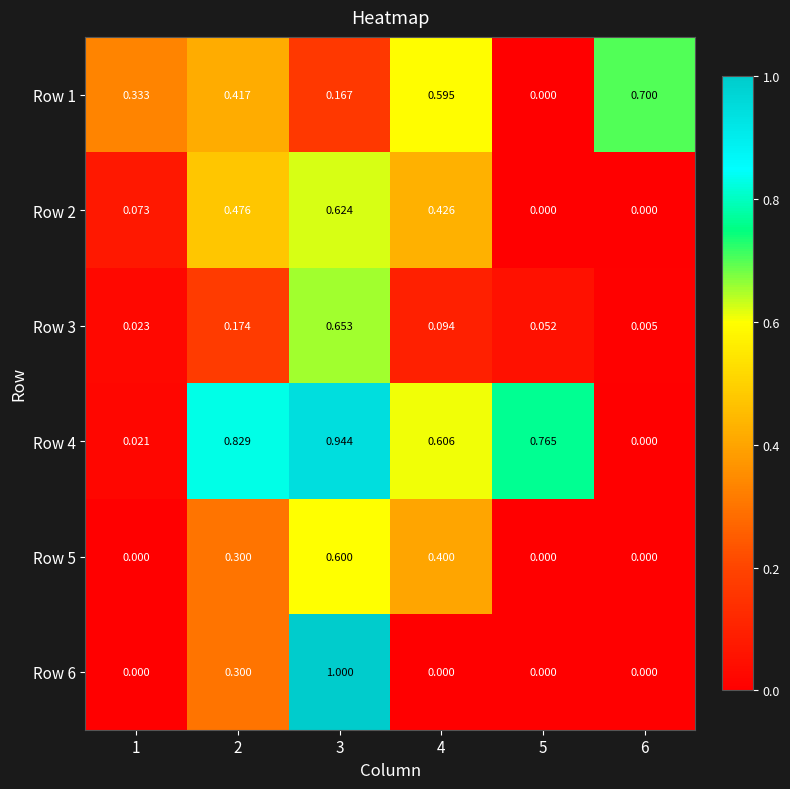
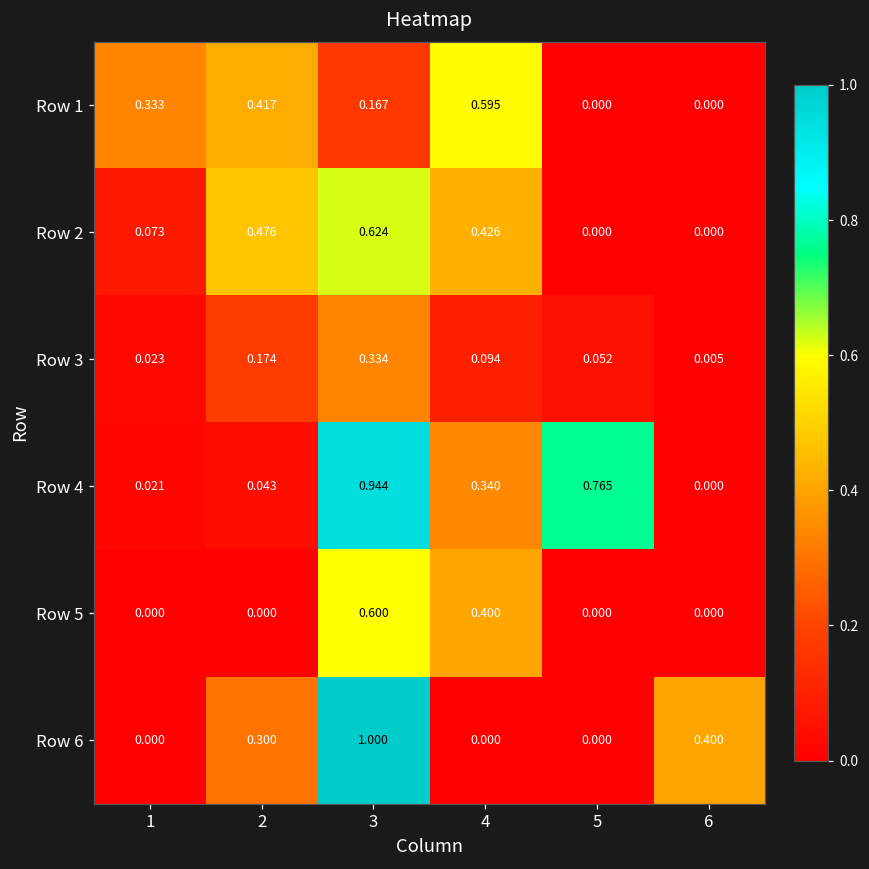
  {
    "Row 1": {
      "1": 0.333,
      "2": 0.417,
      "3": 0.167,
      "4": 0.595,
      "5": 0.000,
-     "6": 0.700
+     "6": 0.000
    },
    "Row 2": {
      "1": 0.073,
      "2": 0.476,
      "3": 0.624,
      "4": 0.426,
      "5": 0.000,
      "6": 0.000
    },
    "Row 3": {
      "1": 0.023,
      "2": 0.174,
-     "3": 0.653,
+     "3": 0.334,
      "4": 0.094,
      "5": 0.052,
      "6": 0.005
    },
    "Row 4": {
      "1": 0.021,
-     "2": 0.829,
+     "2": 0.043,
      "3": 0.944,
-     "4": 0.606,
+     "4": 0.340,
      "5": 0.765,
      "6": 0.000
    },
    "Row 5": {
      "1": 0.000,
-     "2": 0.300,
+     "2": 0.000,
      "3": 0.600,
      "4": 0.400,
      "5": 0.000,
      "6": 0.000
    },
    "Row 6": {
      "1": 0.000,
      "2": 0.300,
      "3": 1.000,
      "4": 0.000,
      "5": 0.000,
-     "6": 0.000
+     "6": 0.400
    }
  }
